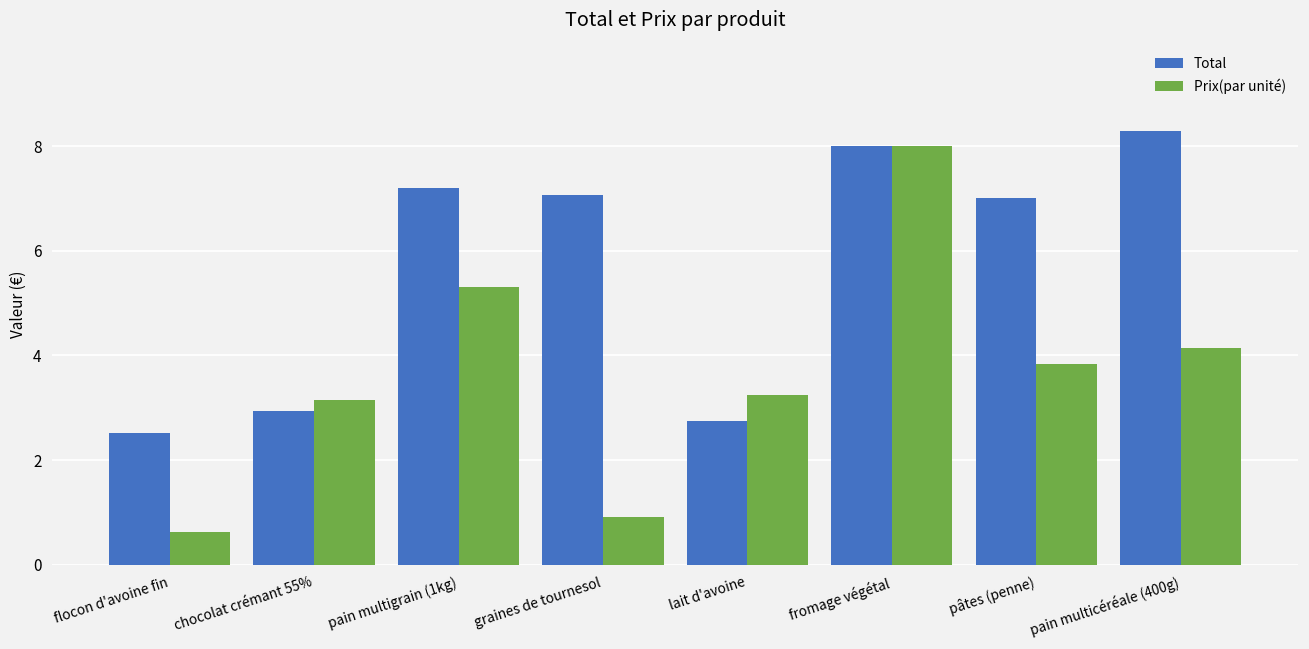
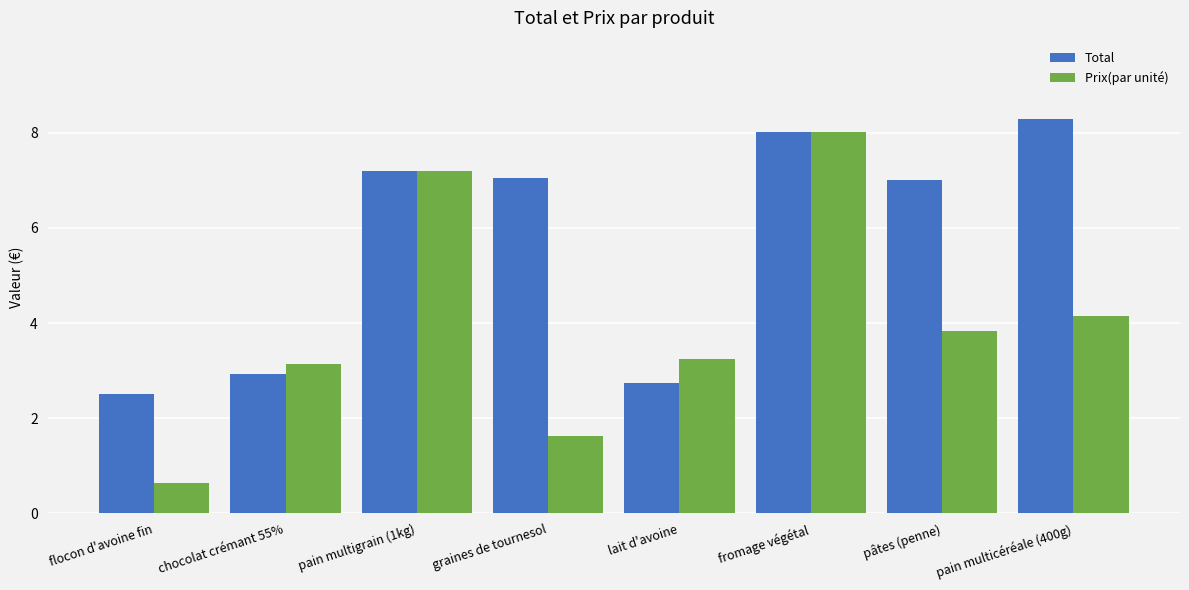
  {
    "Total": {
      "flocon d'avoine fin": 2.5,
      "chocolat crémant 55%": 2.9,
      "pain multigrain (1kg)": 7.2,
      "graines de tournesol": 7.1,
      "lait d'avoine": 2.8,
      "fromage végétal": 8.0,
      "pâtes (penne)": 7.0,
      "pain multicéréale (400g)": 8.3
    },
    "Prix(par unité)": {
      "flocon d'avoine fin": 0.6,
      "chocolat crémant 55%": 3.2,
-     "pain multigrain (1kg)": 5.3,
-     "graines de tournesol": 0.9,
+     "pain multigrain (1kg)": 7.2,
+     "graines de tournesol": 1.6,
      "lait d'avoine": 3.2,
      "fromage végétal": 8.0,
      "pâtes (penne)": 3.8,
      "pain multicéréale (400g)": 4.1
    }
  }
